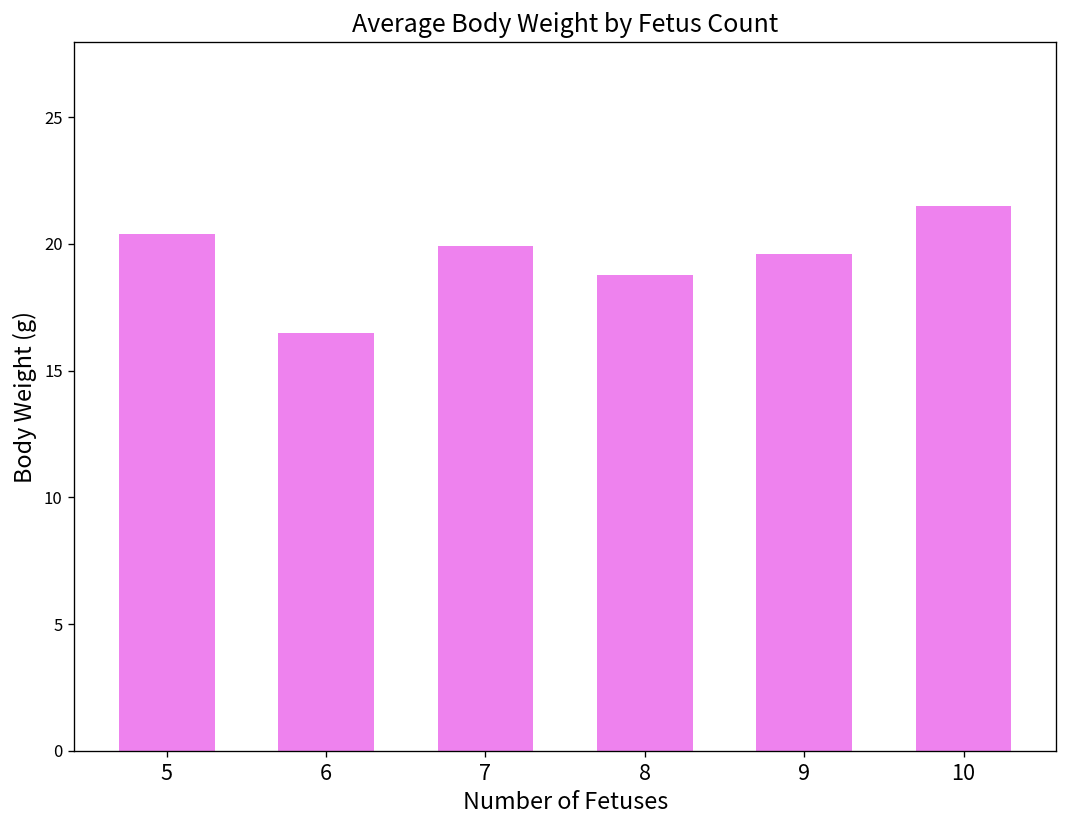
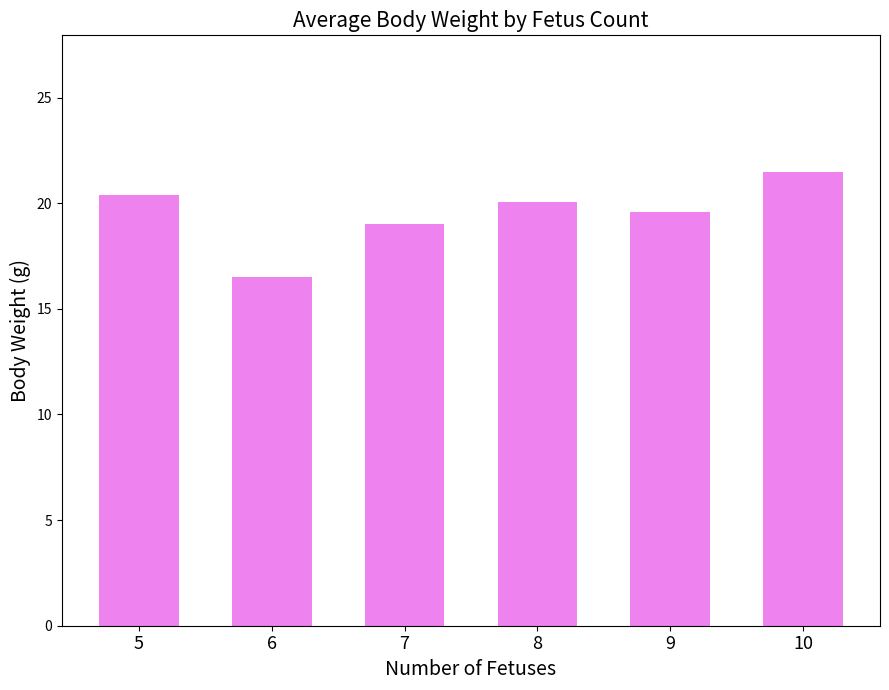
  {
    "5": 20.4,
    "6": 16.5,
-   "7": 19.9,
-   "8": 18.8,
+   "7": 19.0,
+   "8": 20.0,
    "9": 19.6,
    "10": 21.5
  }
